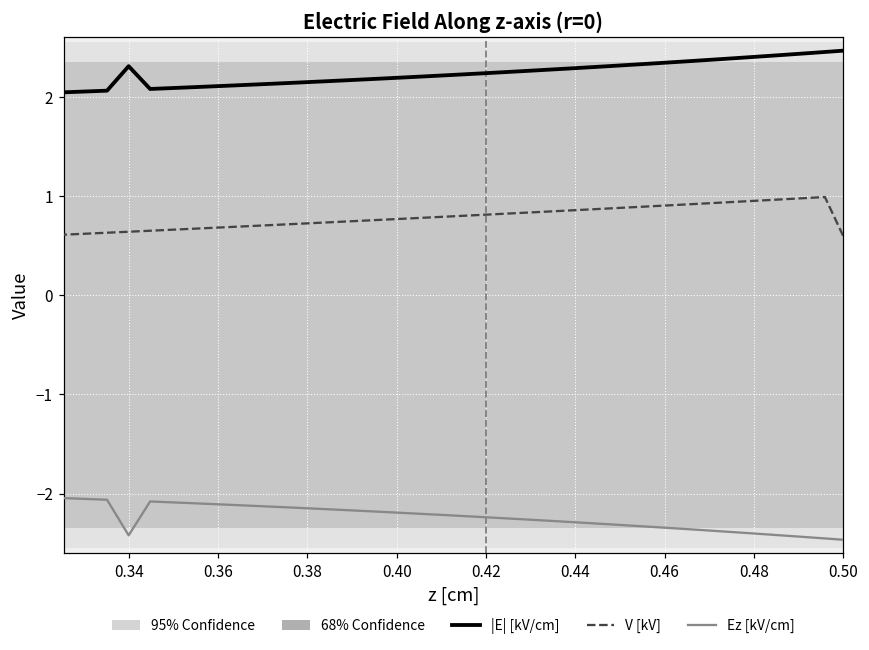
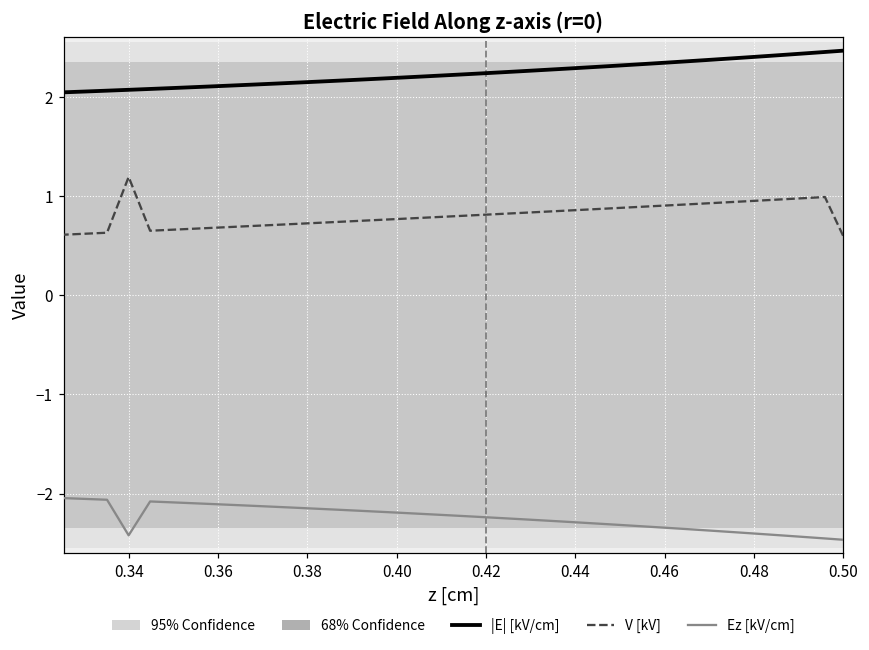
  {
    "|E| [kV/cm]": {
-     "0.34": 2.3,
+     "0.34": 2.1,
      "0.50": 2.5
    },
    "V [kV]": {
-     "0.34": 0.6,
+     "0.34": 1.2,
      "0.50": 0.6
    },
    "Ez [kV/cm]": {
      "0.34": -2.4,
      "0.50": -2.5
    }
  }
